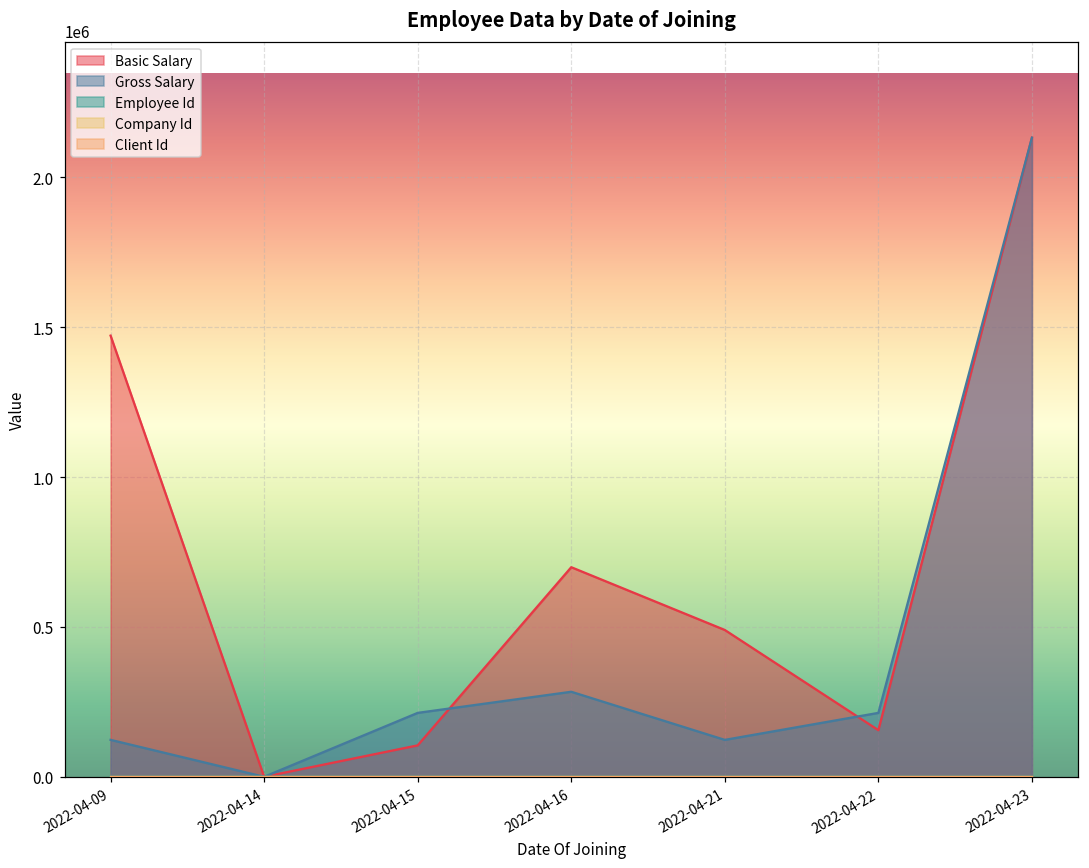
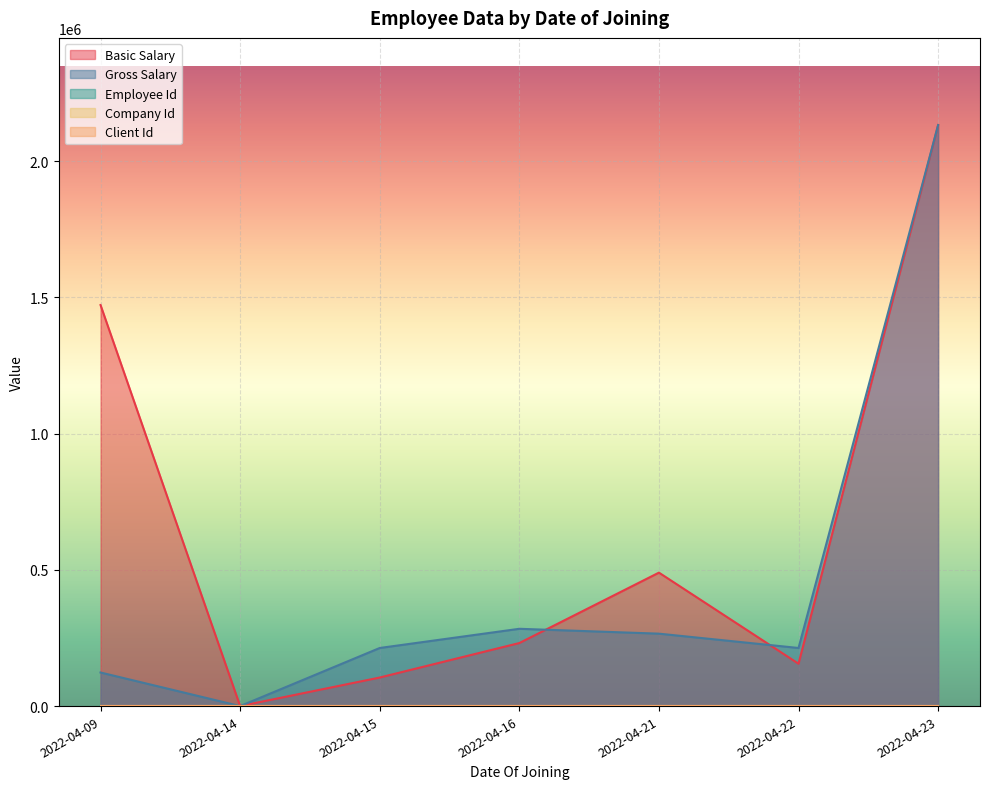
  {
    "Basic Salary": {
      "2022-04-09": 1470000,
      "2022-04-15": 100000,
-     "2022-04-16": 700000,
+     "2022-04-16": 230000,
      "2022-04-21": 490000,
      "2022-04-22": 160000
    },
    "Gross Salary": {
      "2022-04-09": 120000,
      "2022-04-15": 210000,
      "2022-04-16": 280000,
-     "2022-04-21": 120000,
+     "2022-04-21": 270000,
      "2022-04-22": 210000
    },
    "Client Id": {
      "2022-04-09": 0,
      "2022-04-15": 0,
      "2022-04-16": 0,
      "2022-04-21": 0,
      "2022-04-22": 0,
      "2022-04-23": 0
    }
  }
